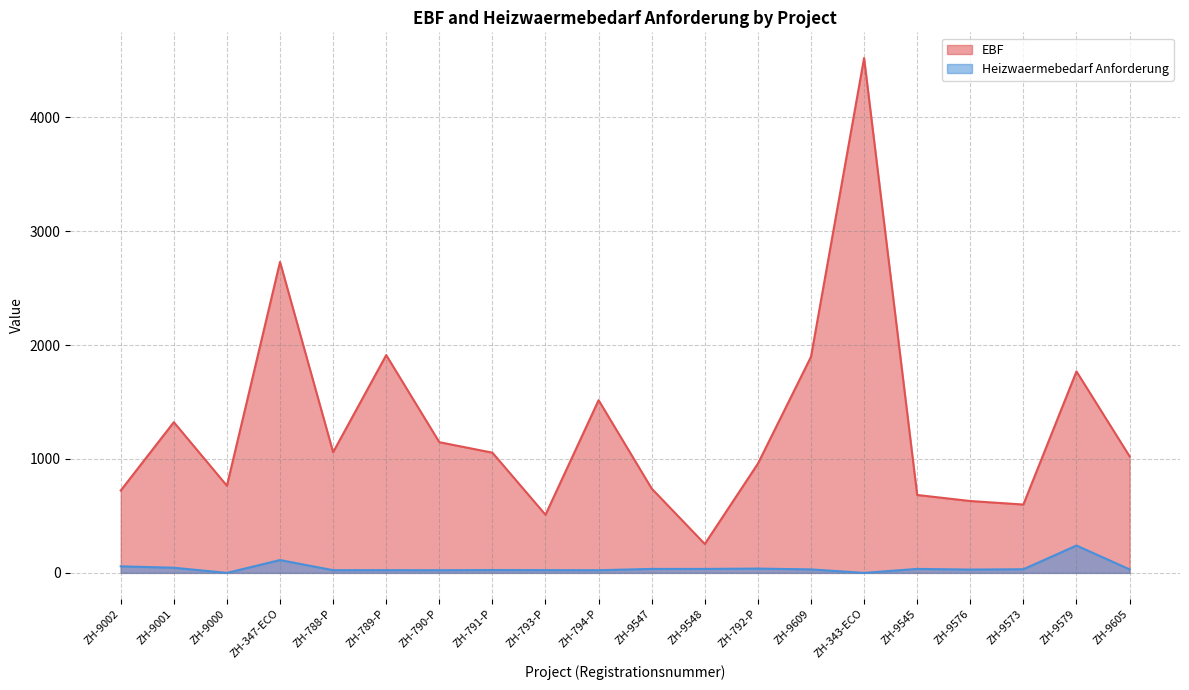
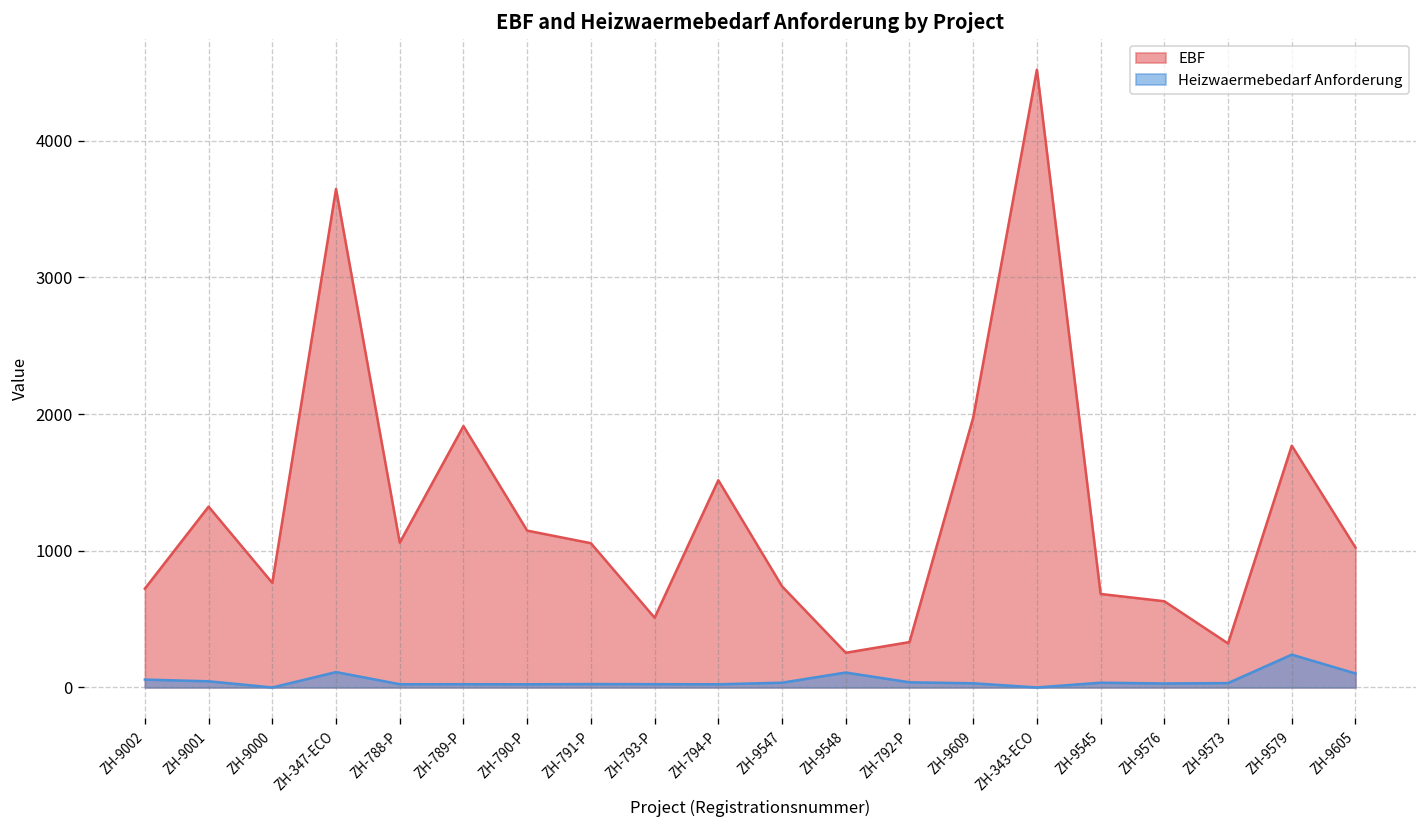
  {
    "EBF": {
      "ZH-9002": 720,
      "ZH-9001": 1320,
      "ZH-9000": 770,
-     "ZH-347-ECO": 2730,
+     "ZH-347-ECO": 3650,
      "ZH-788-P": 1060,
      "ZH-789-P": 1910,
      "ZH-790-P": 1150,
      "ZH-791-P": 1060,
      "ZH-793-P": 510,
      "ZH-794-P": 1520,
      "ZH-9547": 740,
      "ZH-9548": 250,
-     "ZH-792-P": 960,
-     "ZH-9609": 1900,
+     "ZH-792-P": 330,
+     "ZH-9609": 1970,
      "ZH-343-ECO": 4520,
      "ZH-9545": 680,
      "ZH-9576": 630,
-     "ZH-9573": 600,
+     "ZH-9573": 320,
      "ZH-9579": 1770,
      "ZH-9605": 1020
    },
    "Heizwaermebedarf Anforderung": {
      "ZH-9002": 60,
      "ZH-9001": 50,
      "ZH-9000": 0,
      "ZH-347-ECO": 110,
      "ZH-788-P": 20,
      "ZH-789-P": 20,
      "ZH-790-P": 20,
      "ZH-791-P": 30,
      "ZH-793-P": 20,
      "ZH-794-P": 20,
      "ZH-9547": 30,
-     "ZH-9548": 30,
+     "ZH-9548": 110,
      "ZH-792-P": 40,
      "ZH-9609": 30,
      "ZH-343-ECO": 0,
      "ZH-9545": 30,
      "ZH-9576": 30,
      "ZH-9573": 30,
      "ZH-9579": 240,
-     "ZH-9605": 30
+     "ZH-9605": 100
    }
  }
